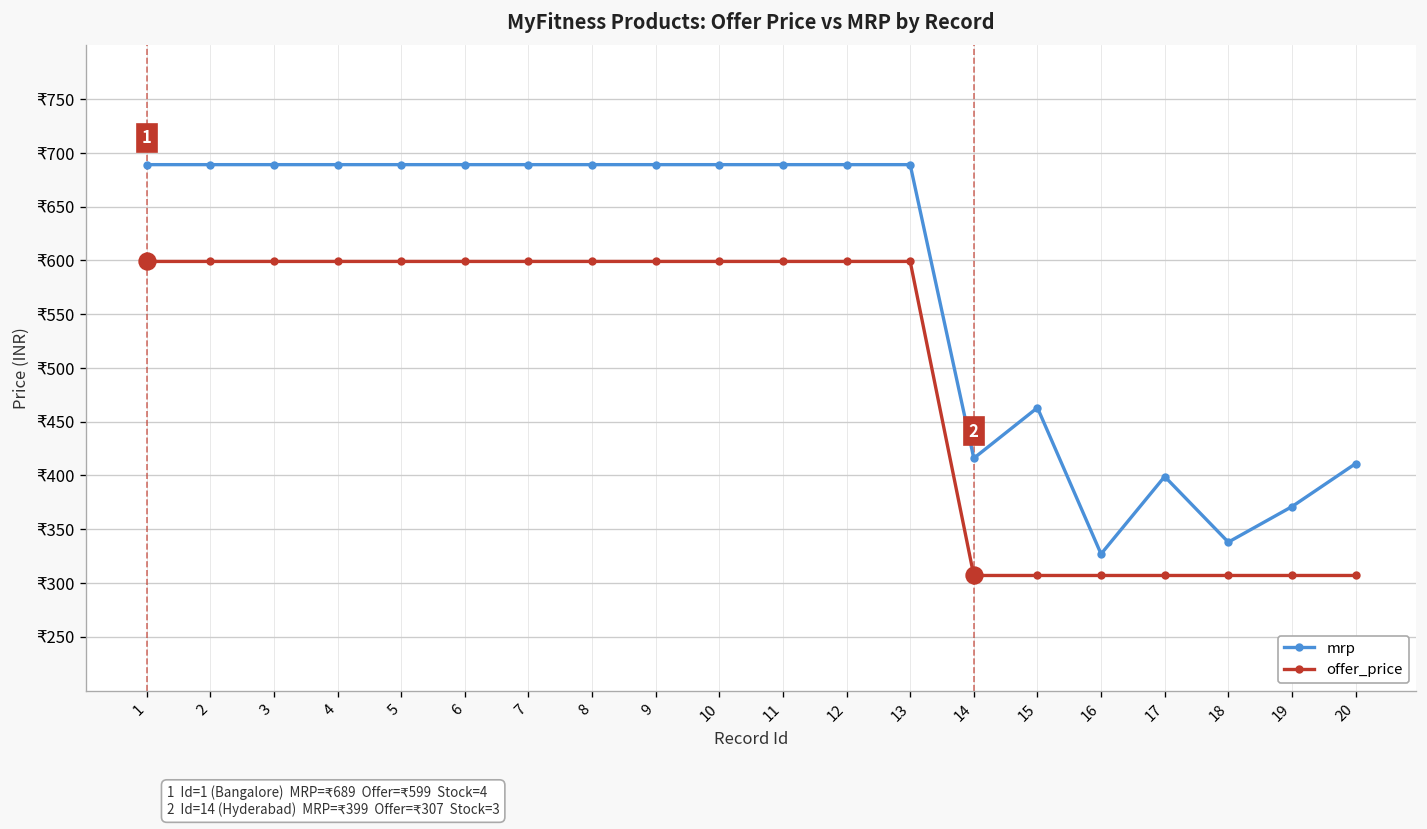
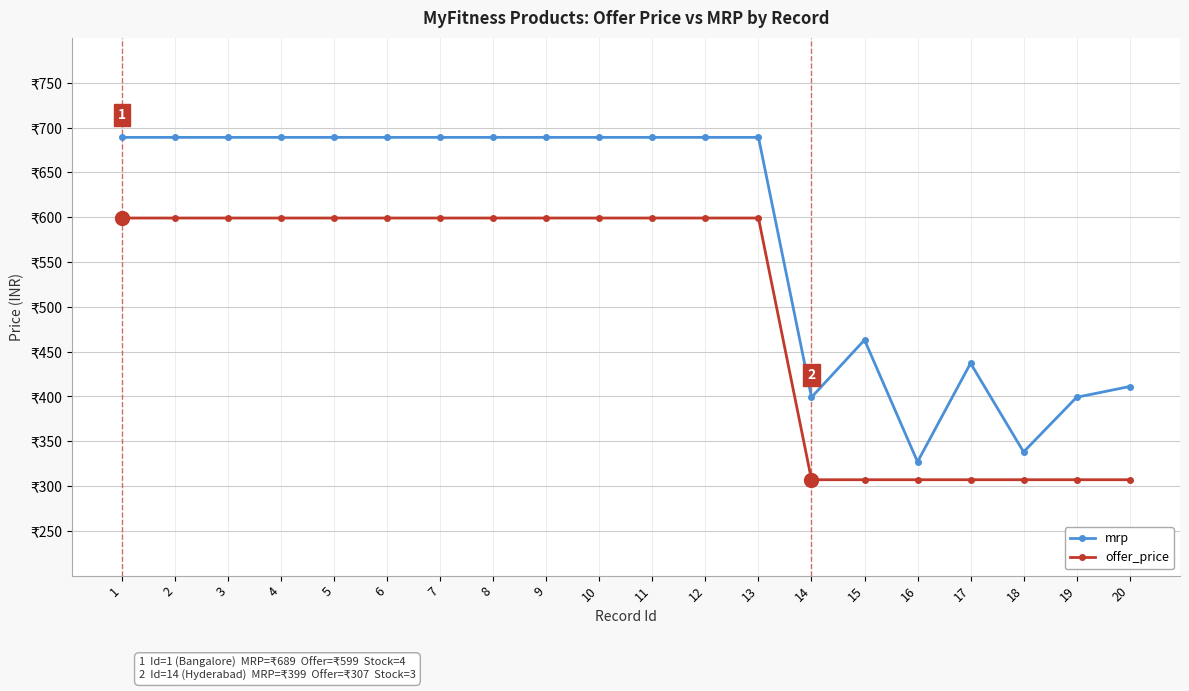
  {
    "mrp": {
      "2": "₹690",
      "3": "₹690",
      "4": "₹690",
      "5": "₹690",
      "6": "₹690",
      "7": "₹690",
      "8": "₹690",
      "9": "₹690",
      "10": "₹690",
      "11": "₹690",
      "12": "₹690",
      "13": "₹690",
-     "14": "₹420",
+     "14": "₹400",
      "15": "₹460",
      "16": "₹330",
-     "17": "₹400",
+     "17": "₹440",
      "18": "₹340",
-     "19": "₹370",
+     "19": "₹400",
      "20": "₹410"
    }
  }
